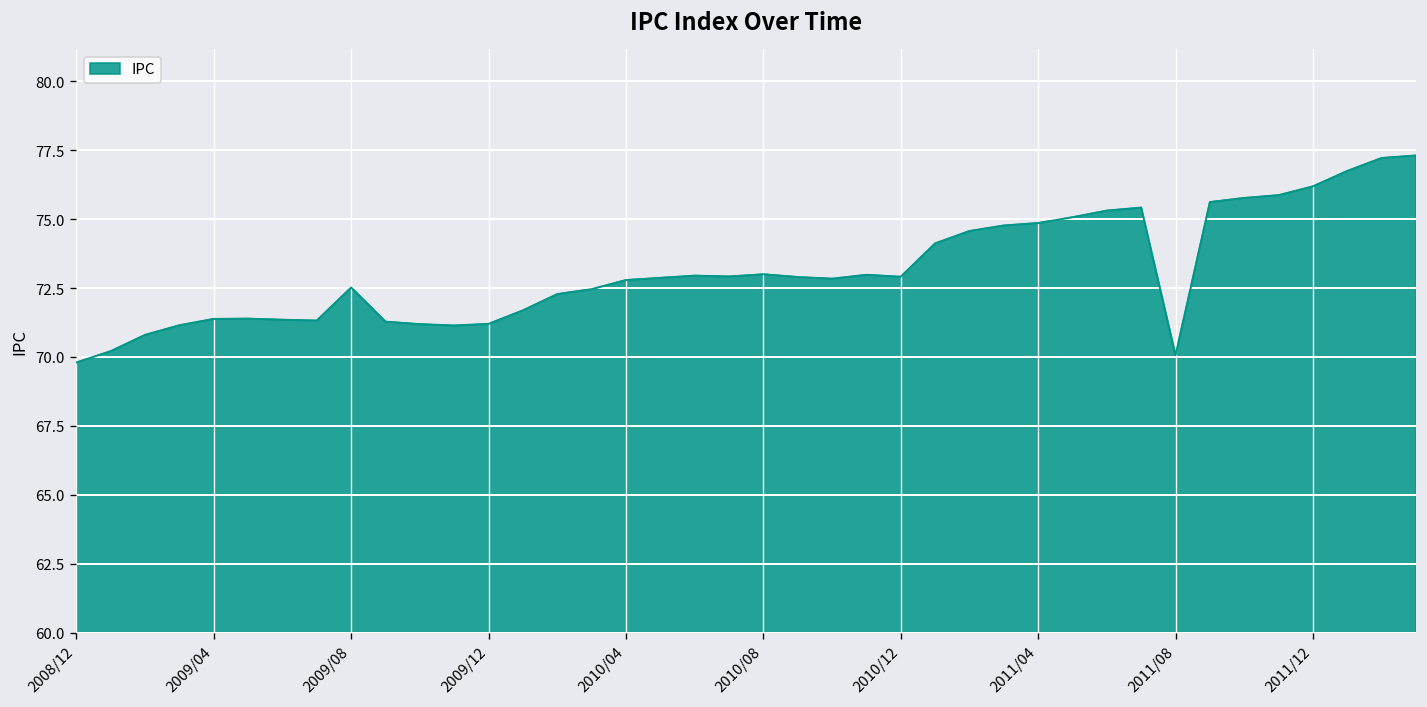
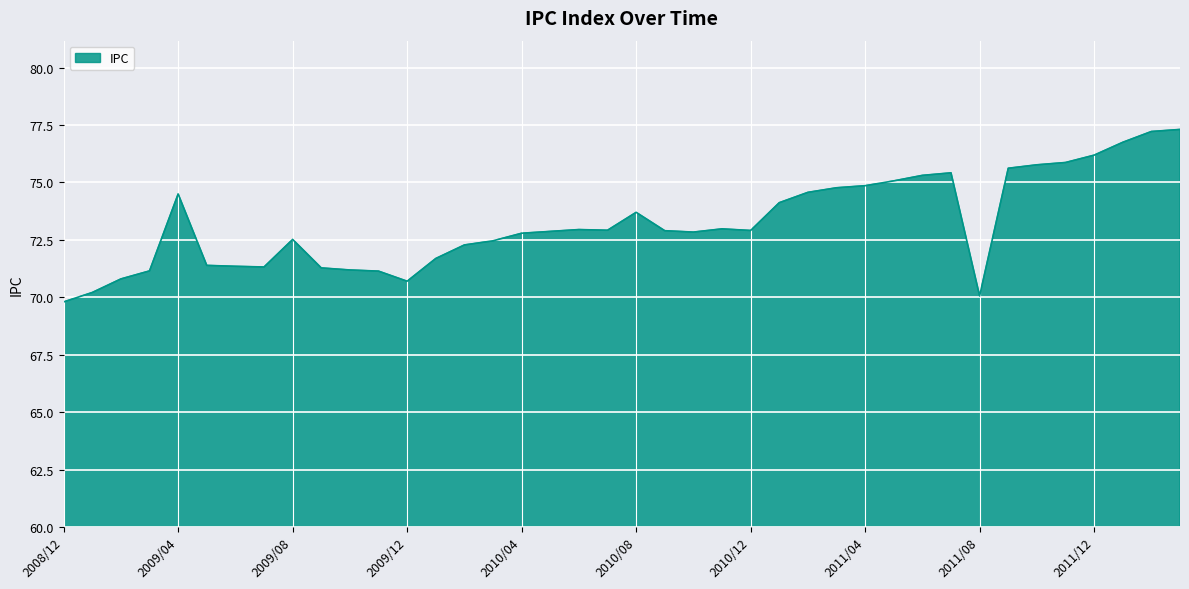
  {
    "2008/12": 69.8,
-   "2009/04": 71.4,
+   "2009/04": 74.5,
    "2009/08": 72.5,
-   "2009/12": 71.2,
+   "2009/12": 70.7,
    "2010/04": 72.8,
-   "2010/08": 73.0,
+   "2010/08": 73.7,
    "2010/12": 72.9,
    "2011/04": 74.9,
    "2011/08": 70.1,
    "2011/12": 76.2
  }
